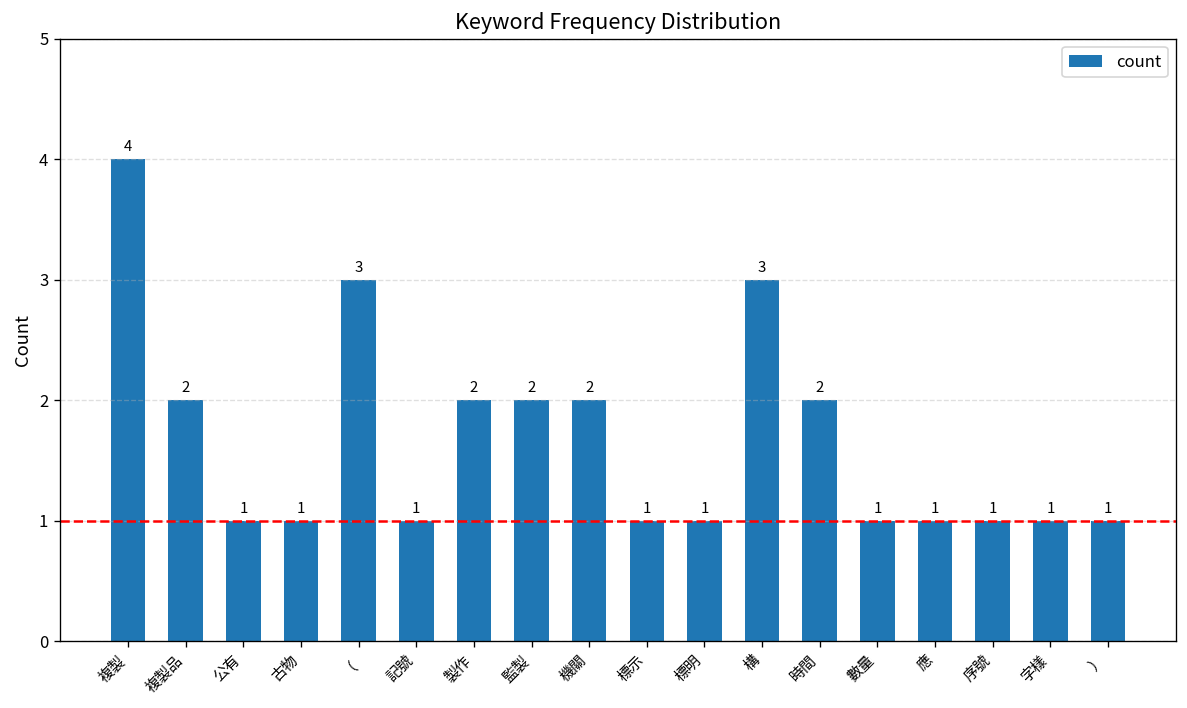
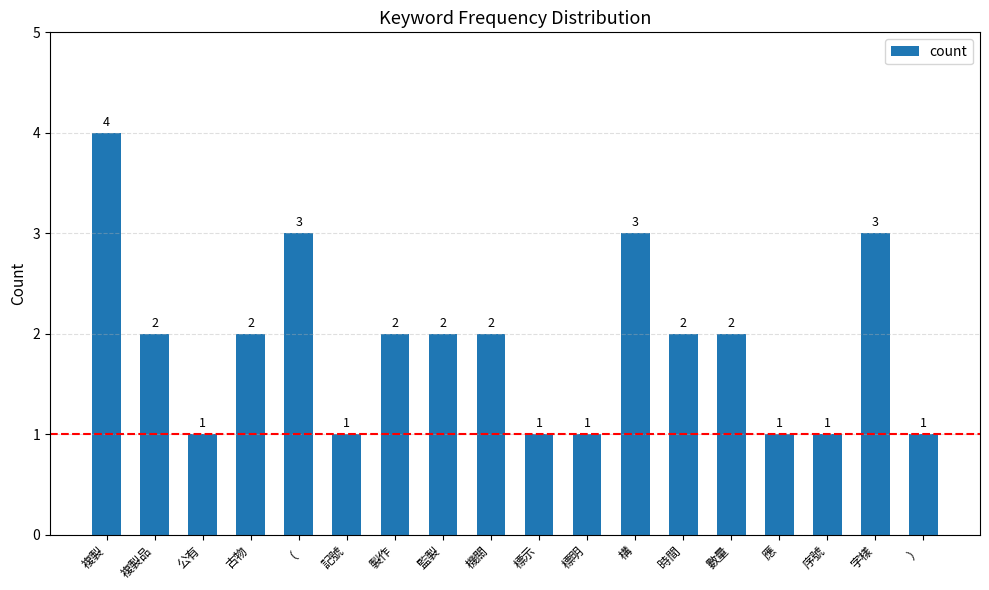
  {
    "複製": 4,
    "複製品": 2,
    "公有": 1,
-   "古物": 1,
+   "古物": 2,
    "（": 3,
    "記號": 1,
    "製作": 2,
    "監製": 2,
    "機關": 2,
    "標示": 1,
    "標明": 1,
    "構": 3,
    "時間": 2,
-   "數量": 1,
+   "數量": 2,
    "應": 1,
    "序號": 1,
-   "字樣": 1,
+   "字樣": 3,
    "）": 1
  }
